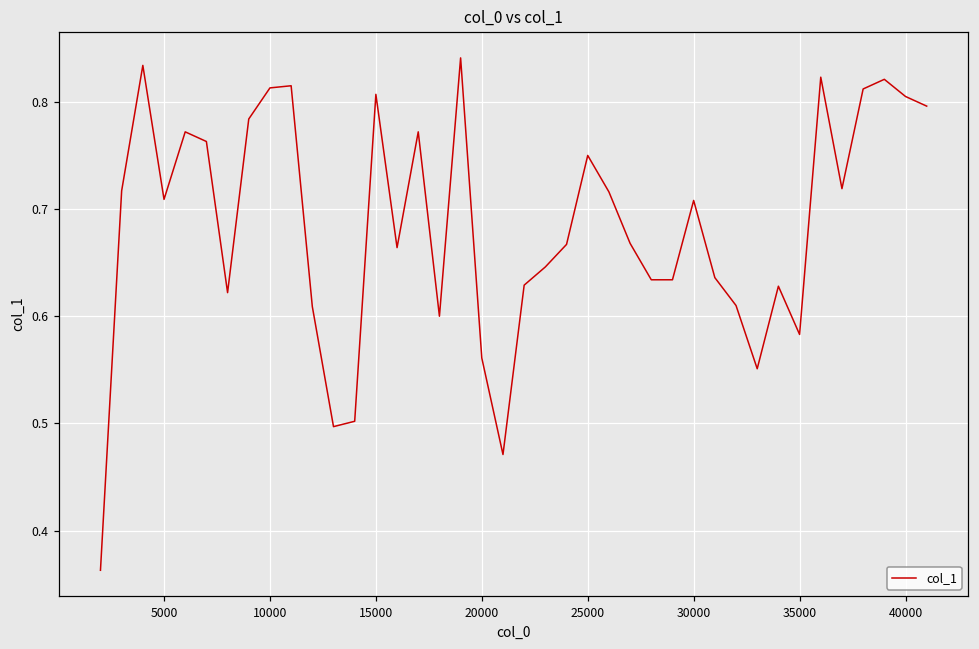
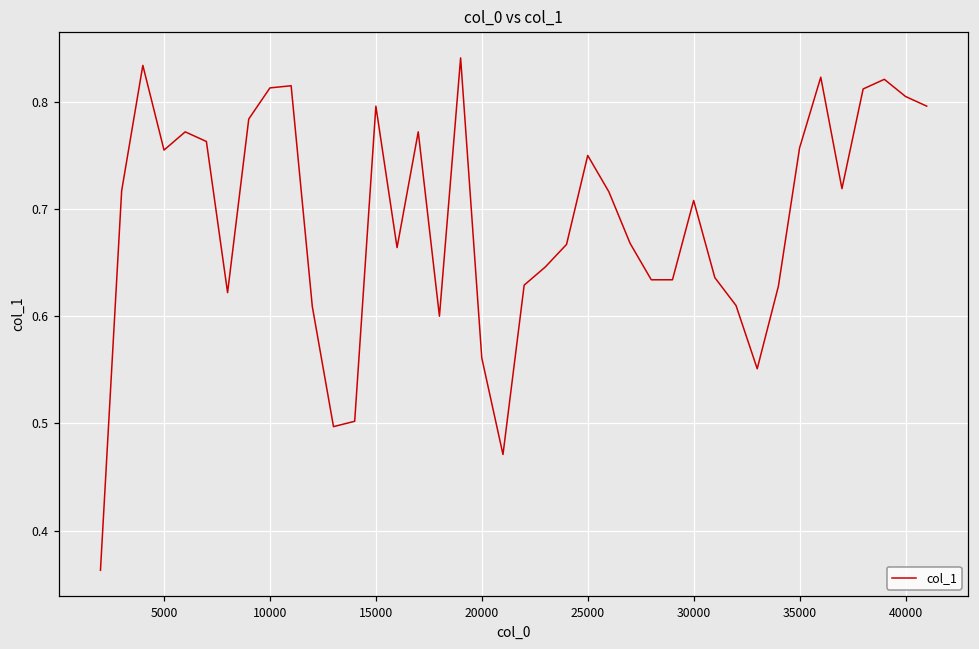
  {
-   "5000": 0.71,
+   "5000": 0.76,
    "10000": 0.81,
-   "15000": 0.81,
+   "15000": 0.80,
    "20000": 0.56,
    "25000": 0.75,
    "30000": 0.71,
-   "35000": 0.58,
+   "35000": 0.76,
    "40000": 0.81
  }
